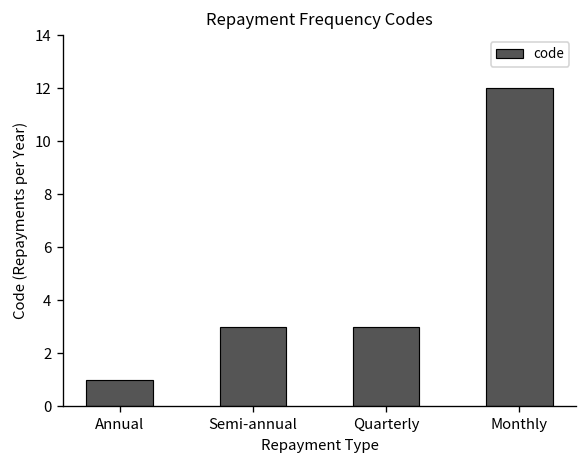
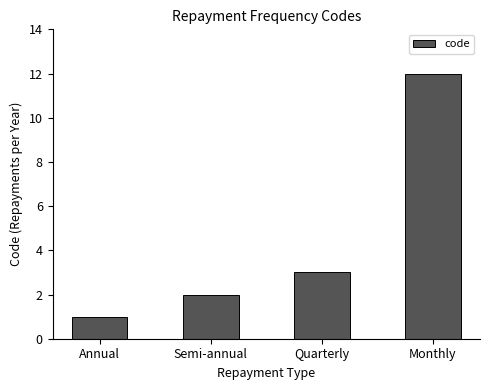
  {
    "Annual": 1,
-   "Semi-annual": 3,
+   "Semi-annual": 2,
    "Quarterly": 3,
    "Monthly": 12
  }
